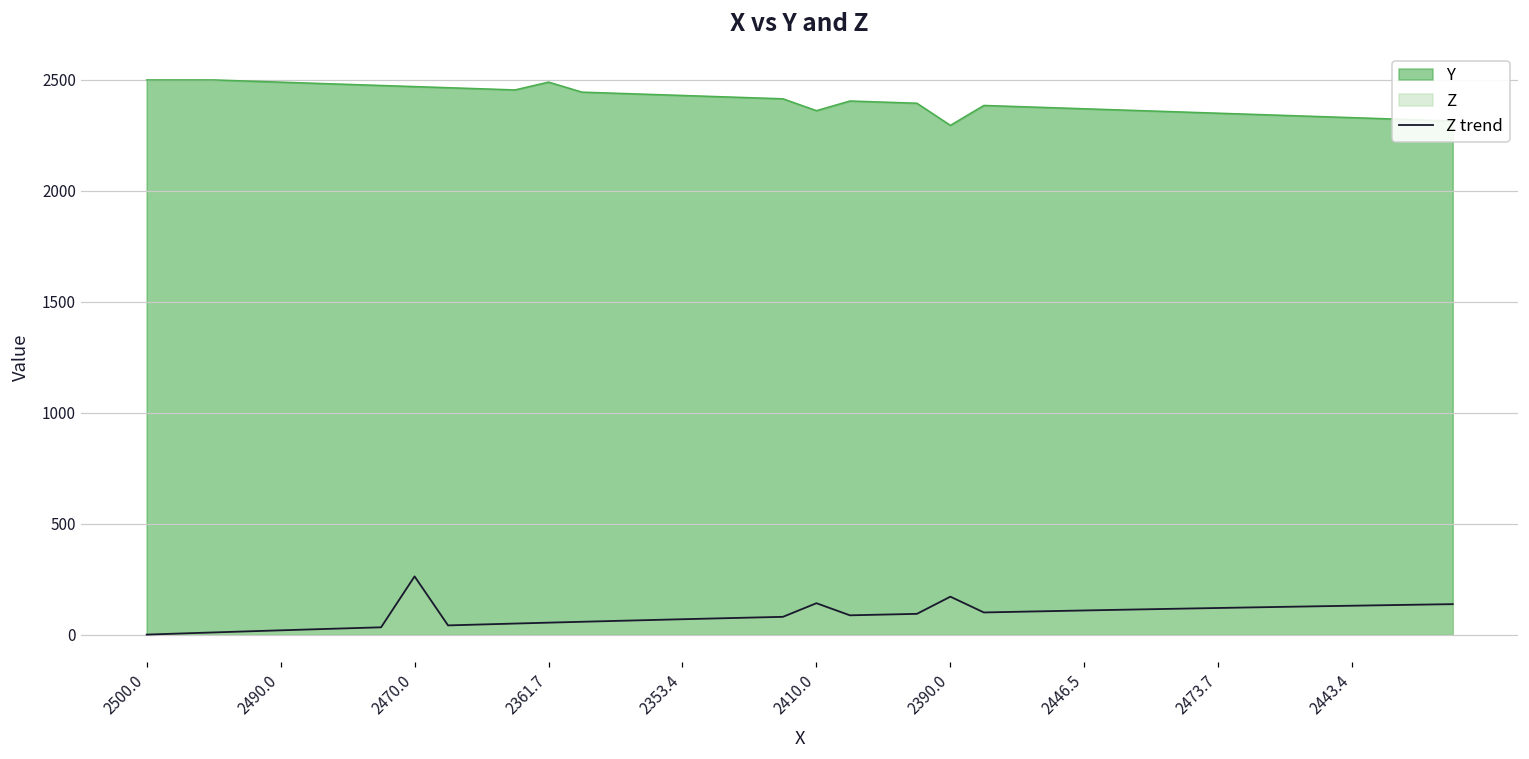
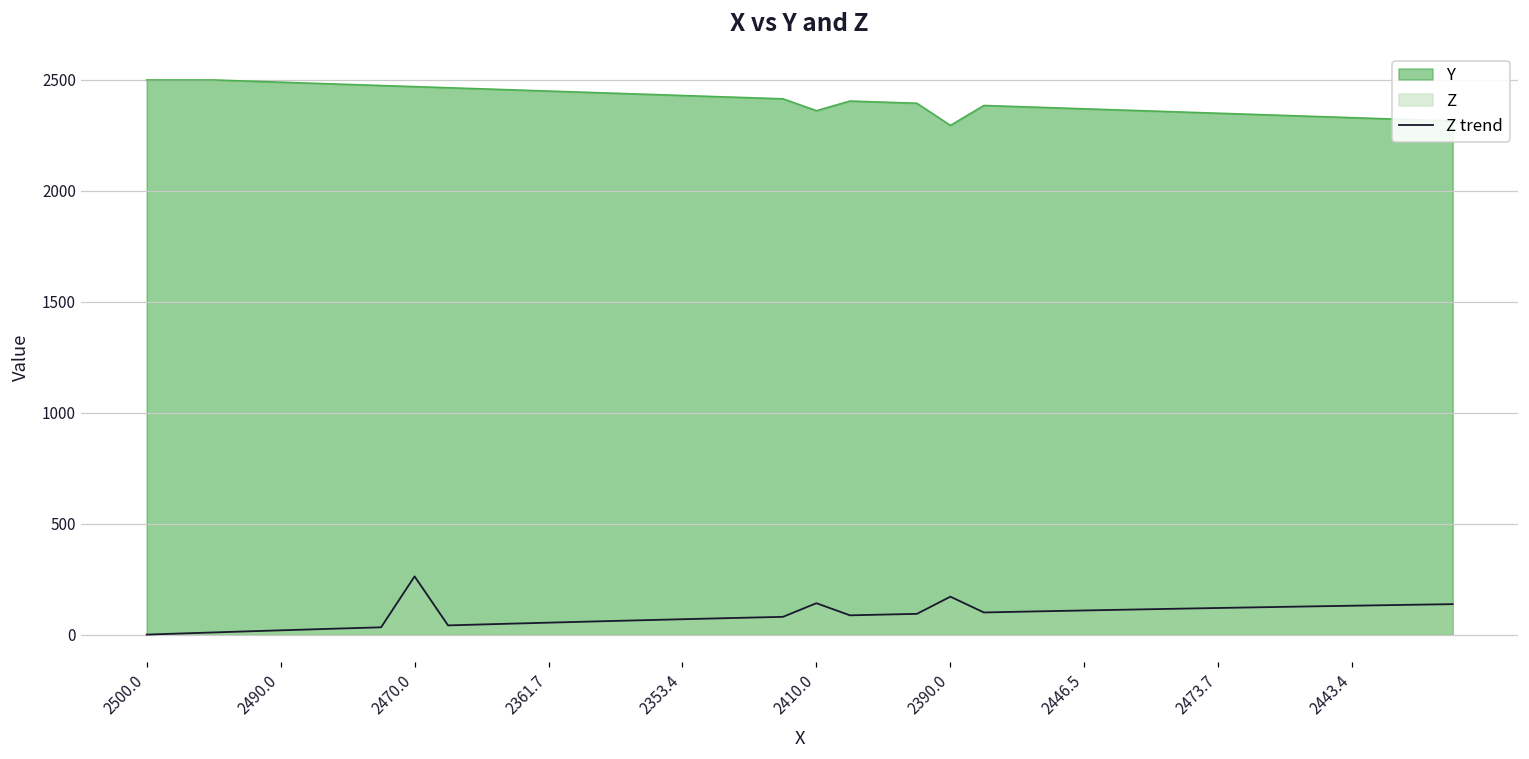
  {
    "Y": {
      "2500.0": 2500,
      "2490.0": 2490,
      "2470.0": 2470,
-     "2361.7": 2490,
+     "2361.7": 2450,
      "2353.4": 2430,
      "2410.0": 2360,
      "2390.0": 2300,
      "2446.5": 2370,
      "2473.7": 2350,
      "2443.4": 2330
    },
    "Z": {
      "2500.0": 0,
      "2490.0": 20,
      "2470.0": 260,
      "2361.7": 50,
      "2353.4": 70,
      "2410.0": 140,
      "2390.0": 170,
      "2446.5": 110,
      "2473.7": 120,
      "2443.4": 130
    }
  }
